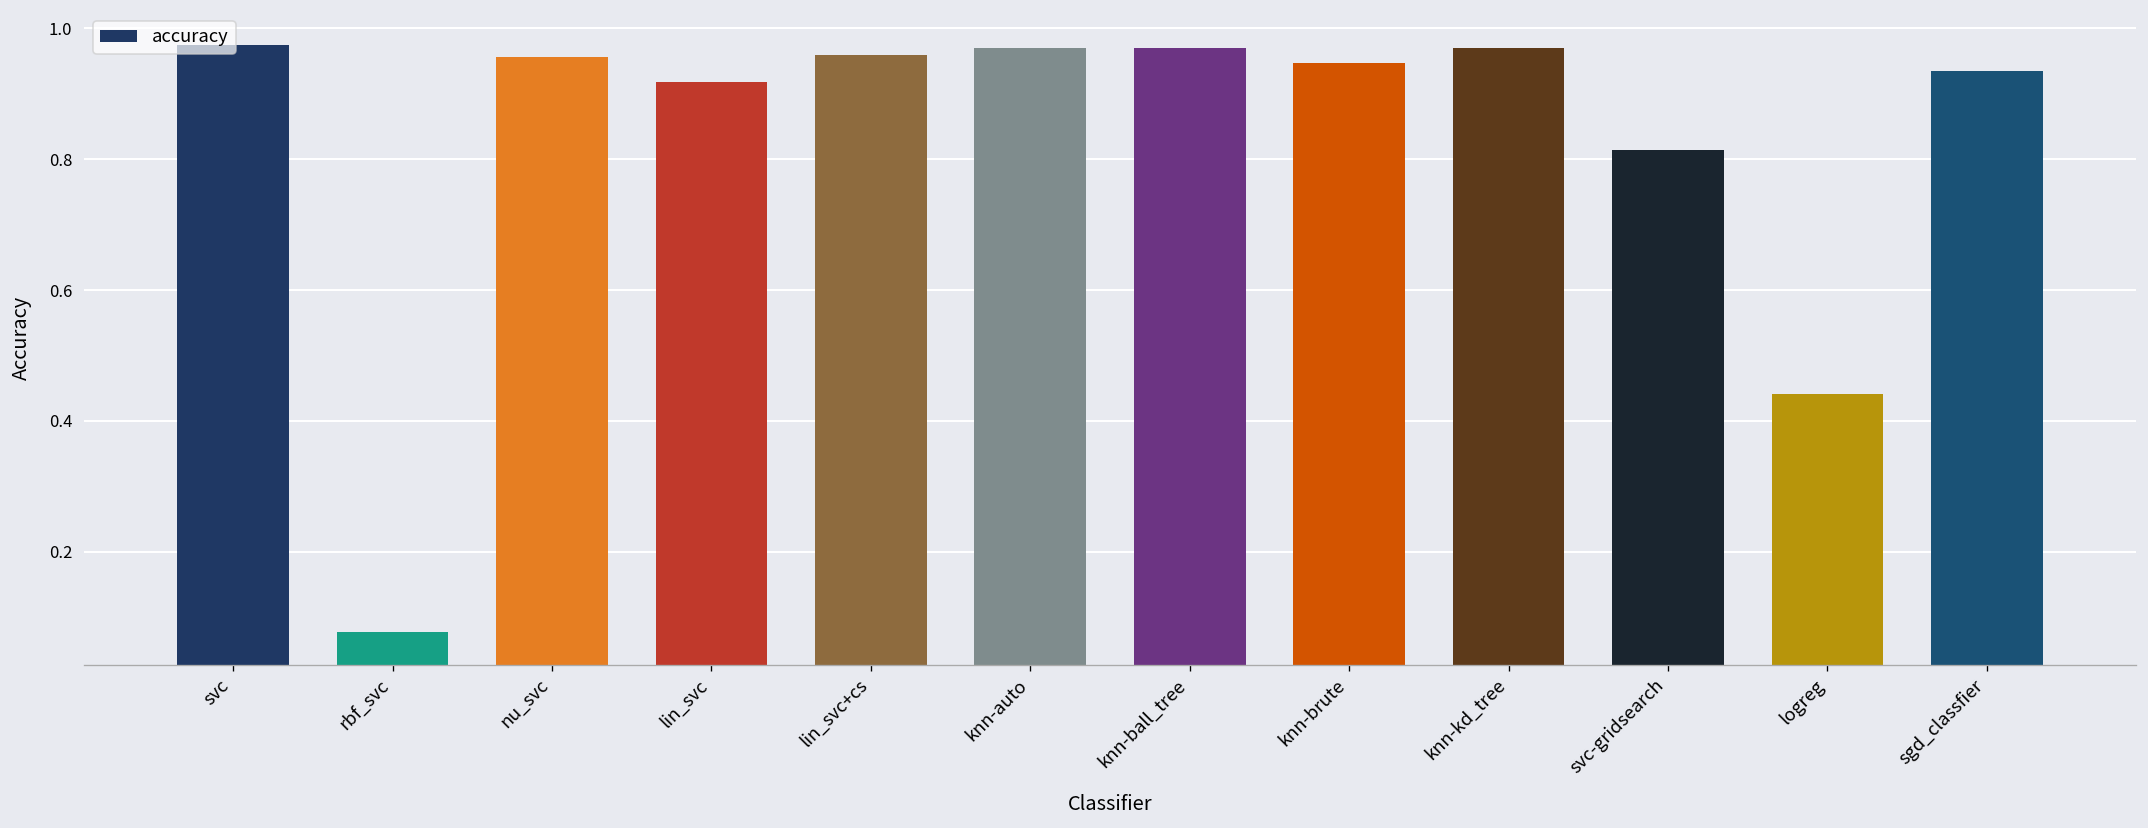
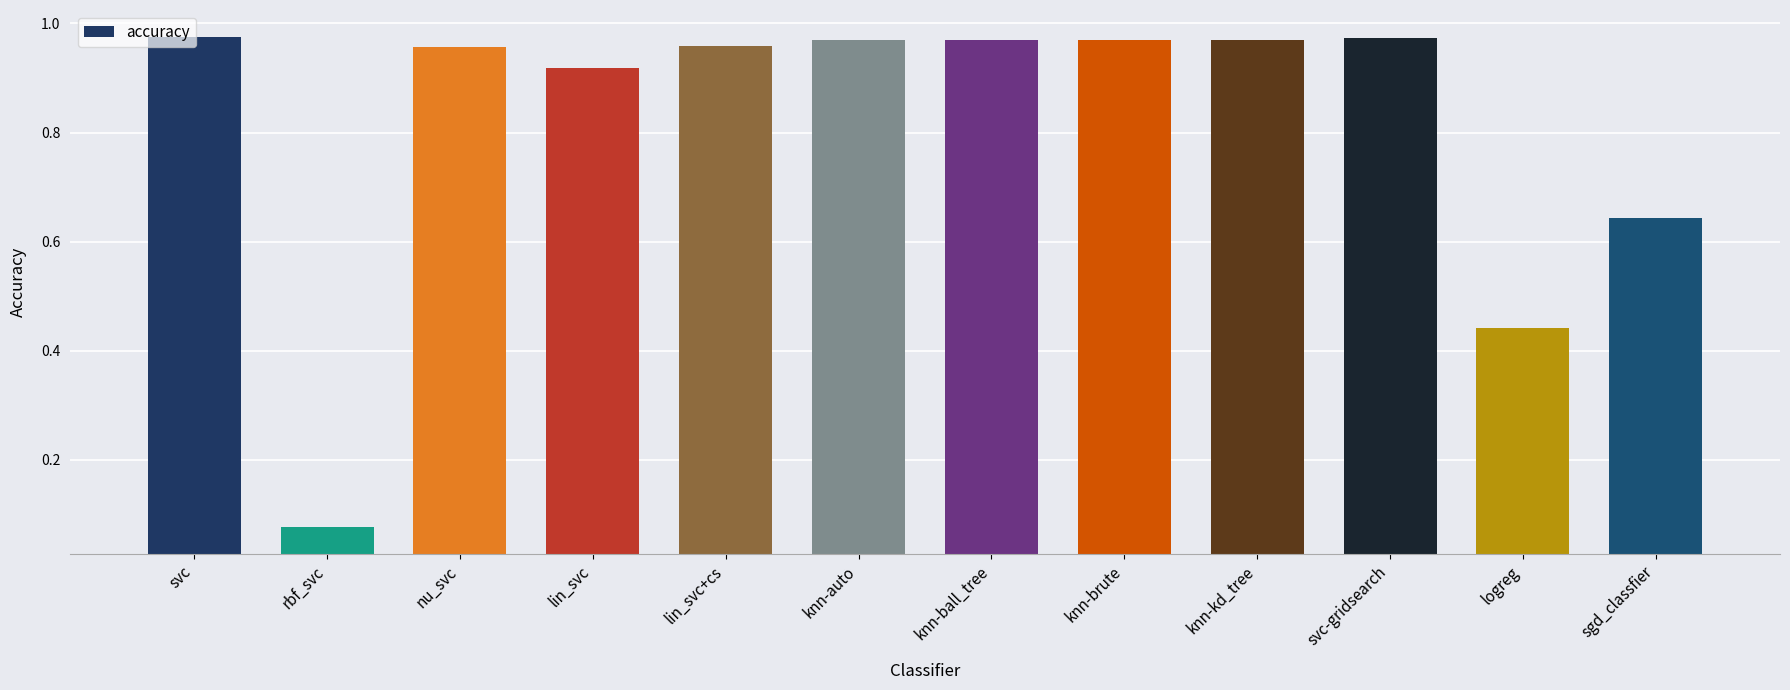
  {
    "rbf_svc": 0.08,
    "nu_svc": 0.96,
    "lin_svc": 0.92,
    "lin_svc+cs": 0.96,
    "knn-auto": 0.97,
    "knn-ball_tree": 0.97,
-   "knn-brute": 0.95,
+   "knn-brute": 0.97,
    "knn-kd_tree": 0.97,
-   "svc-gridsearch": 0.81,
+   "svc-gridsearch": 0.97,
    "logreg": 0.44,
-   "sgd_classfier": 0.93
+   "sgd_classfier": 0.64
  }
